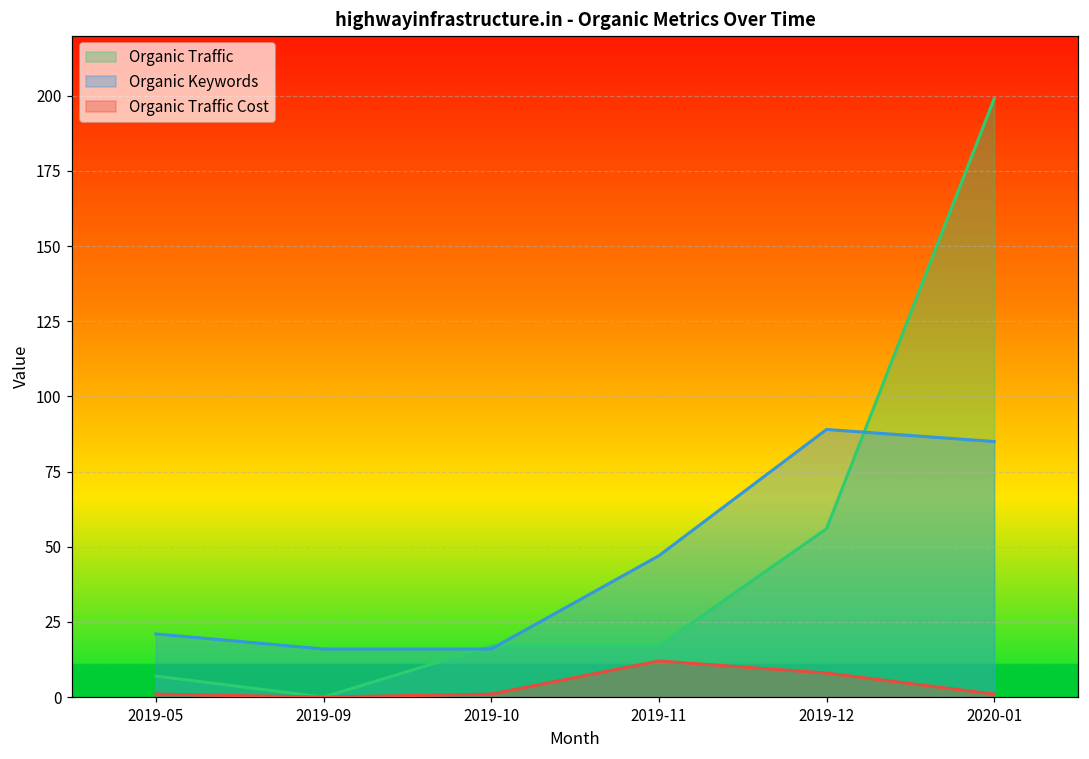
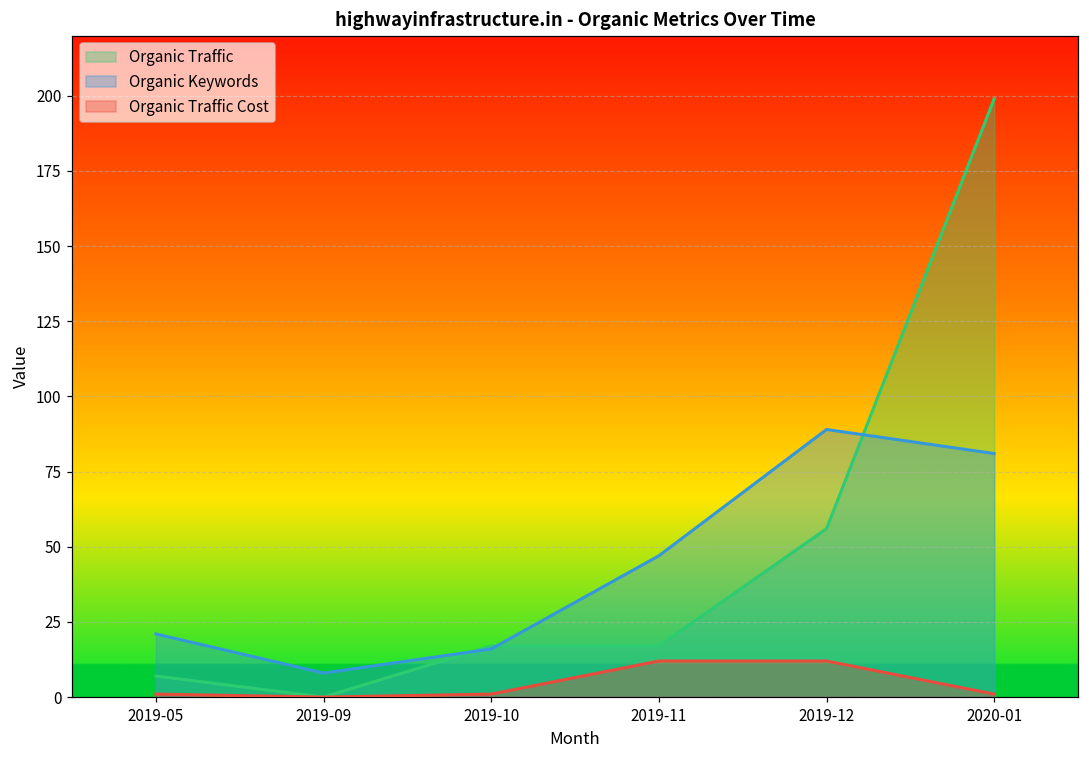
  {
    "Organic Traffic": {
      "2019-05": 7,
      "2019-10": 17,
      "2019-11": 17,
      "2019-12": 56,
      "2020-01": 199
    },
    "Organic Keywords": {
      "2019-05": 21,
-     "2019-09": 16,
+     "2019-09": 8,
      "2019-10": 16,
      "2019-11": 47,
      "2019-12": 89,
-     "2020-01": 85
+     "2020-01": 81
    },
    "Organic Traffic Cost": {
      "2019-05": 1,
      "2019-10": 1,
      "2019-11": 12,
-     "2019-12": 8,
+     "2019-12": 12,
      "2020-01": 1
    }
  }
